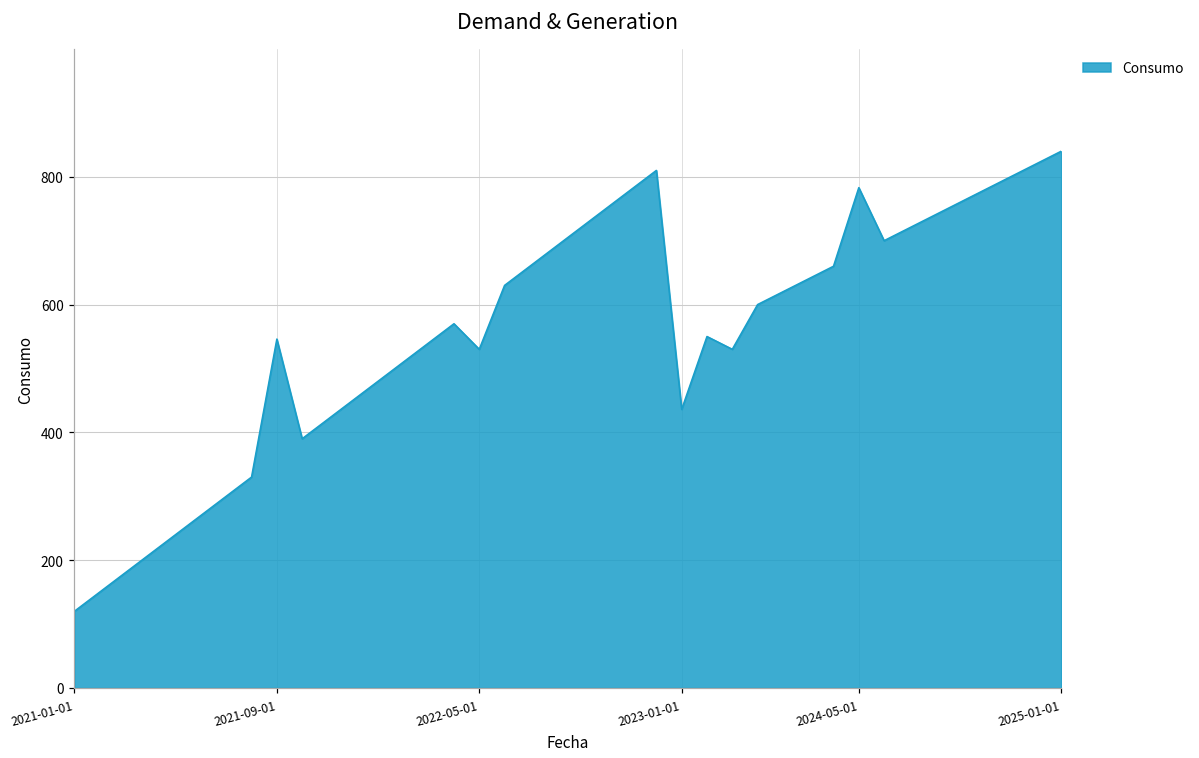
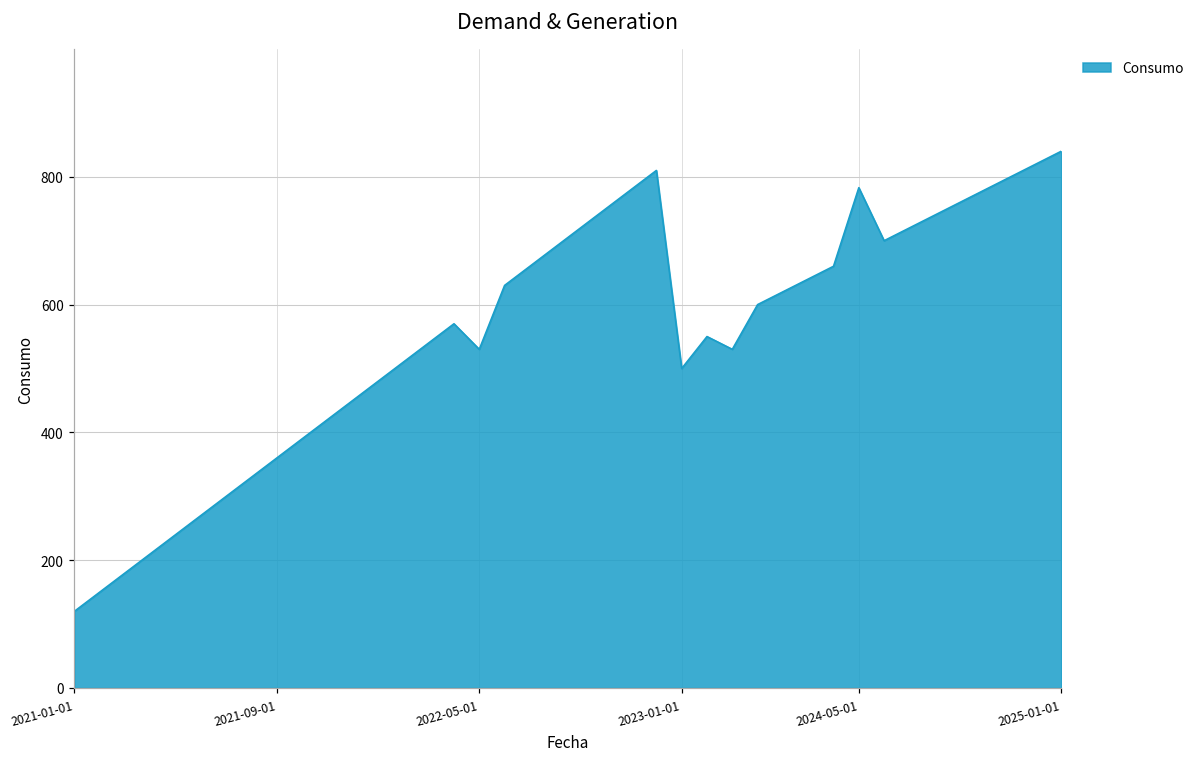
  {
    "2021-01-01": 120,
-   "2021-09-01": 550,
+   "2021-09-01": 360,
    "2022-05-01": 530,
-   "2023-01-01": 440,
+   "2023-01-01": 500,
    "2024-05-01": 780,
    "2025-01-01": 840
  }
